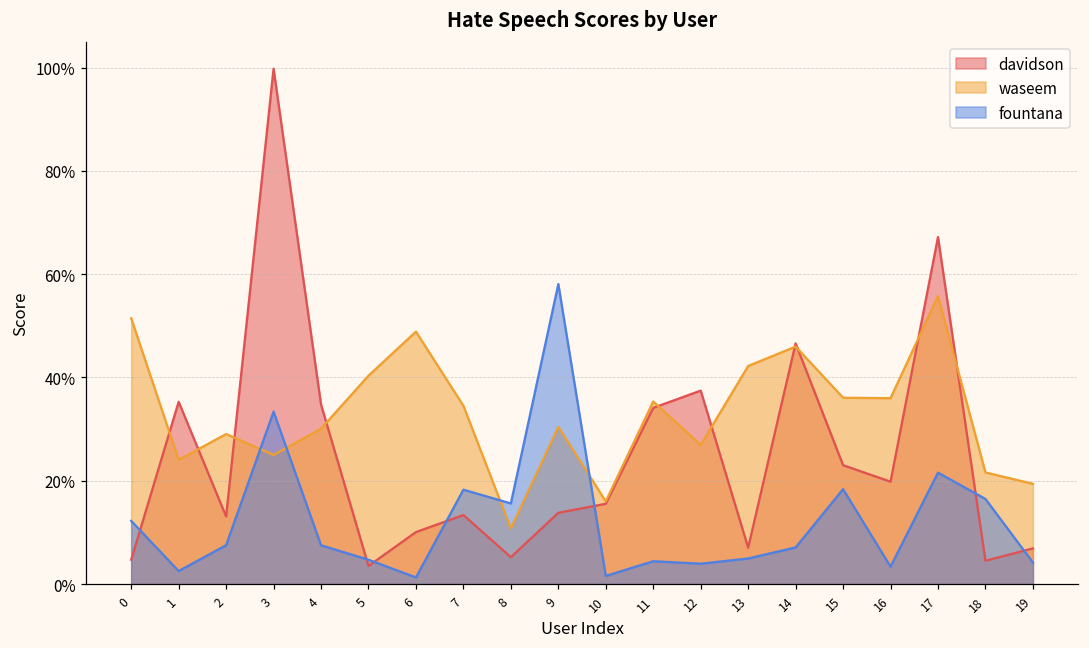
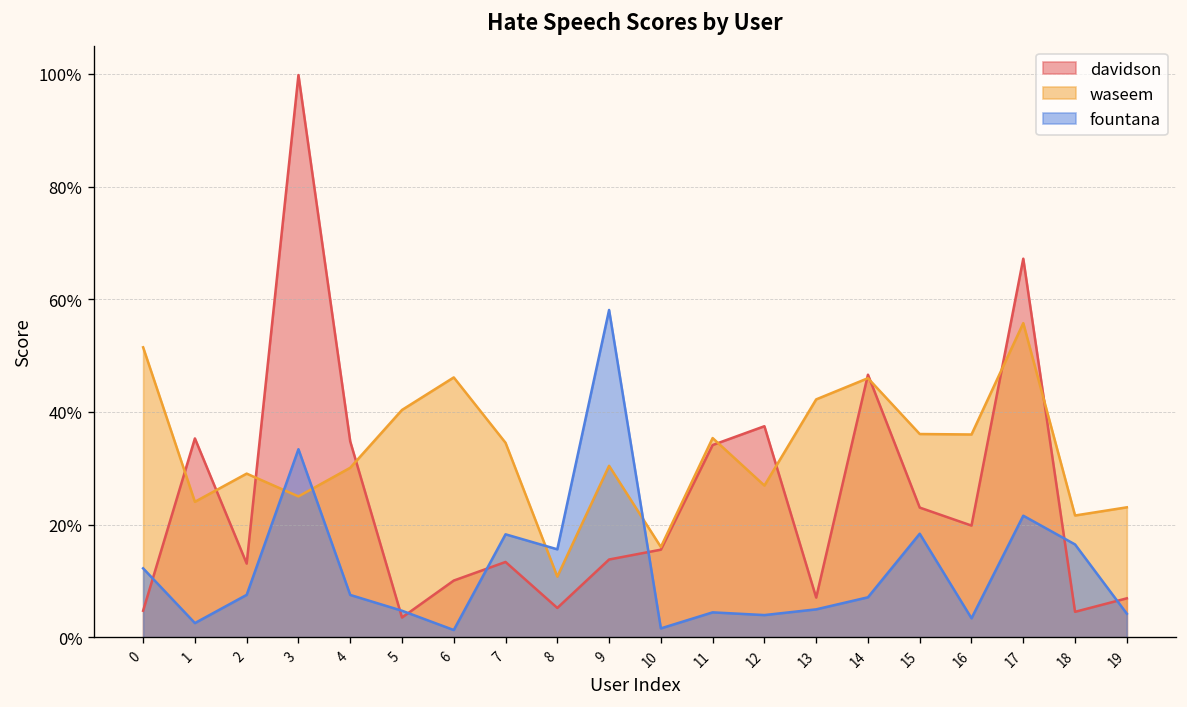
  {
    "davidson": {
      "0": "5%",
      "1": "35%",
      "2": "13%",
      "3": "100%",
      "4": "35%",
      "5": "4%",
      "6": "10%",
      "7": "13%",
      "8": "5%",
      "9": "14%",
      "11": "34%",
      "12": "37%",
      "13": "7%",
      "14": "47%",
      "15": "23%",
      "16": "20%",
      "17": "67%",
      "18": "5%",
      "19": "7%"
    },
    "waseem": {
      "0": "51%",
      "1": "24%",
      "2": "29%",
      "3": "25%",
      "4": "30%",
      "5": "40%",
-     "6": "49%",
+     "6": "46%",
      "7": "35%",
      "8": "11%",
      "9": "30%",
      "11": "35%",
      "12": "27%",
      "13": "42%",
      "14": "46%",
      "15": "36%",
      "16": "36%",
      "17": "56%",
      "18": "22%",
-     "19": "19%"
+     "19": "23%"
    },
    "fountana": {
      "0": "12%",
      "1": "3%",
      "2": "8%",
      "3": "33%",
      "4": "8%",
      "5": "5%",
      "6": "1%",
      "7": "18%",
      "8": "16%",
      "9": "58%",
      "10": "2%",
      "11": "4%",
      "12": "4%",
      "13": "5%",
      "14": "7%",
      "15": "18%",
      "16": "3%",
      "17": "22%",
      "18": "16%",
      "19": "4%"
    }
  }
